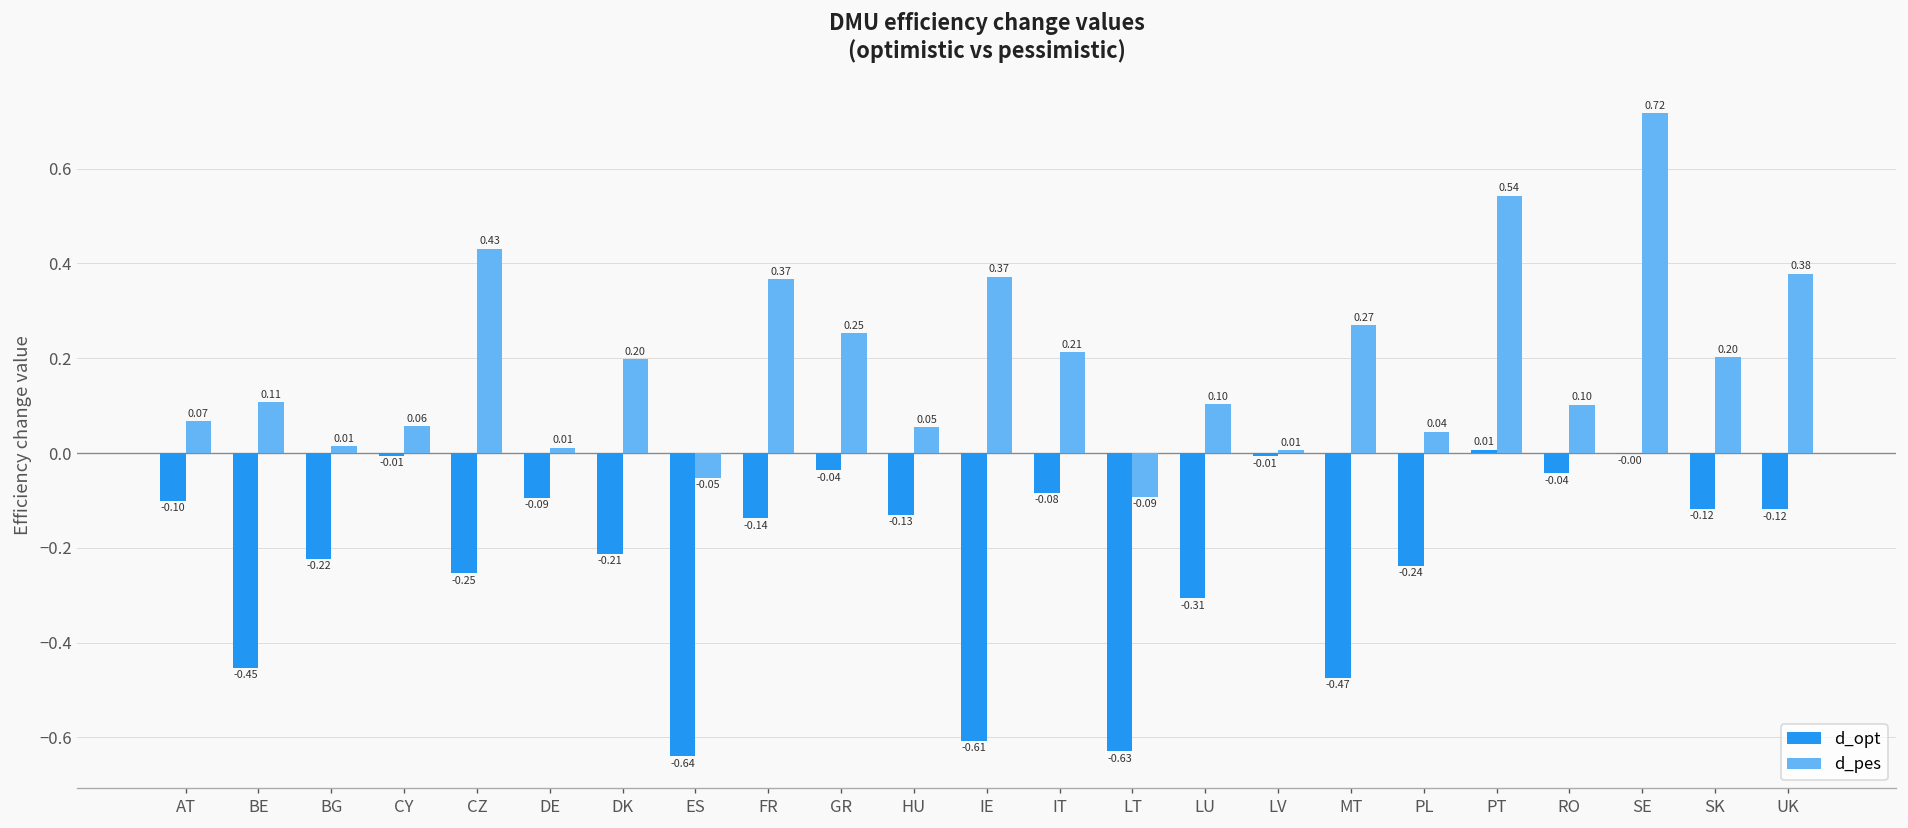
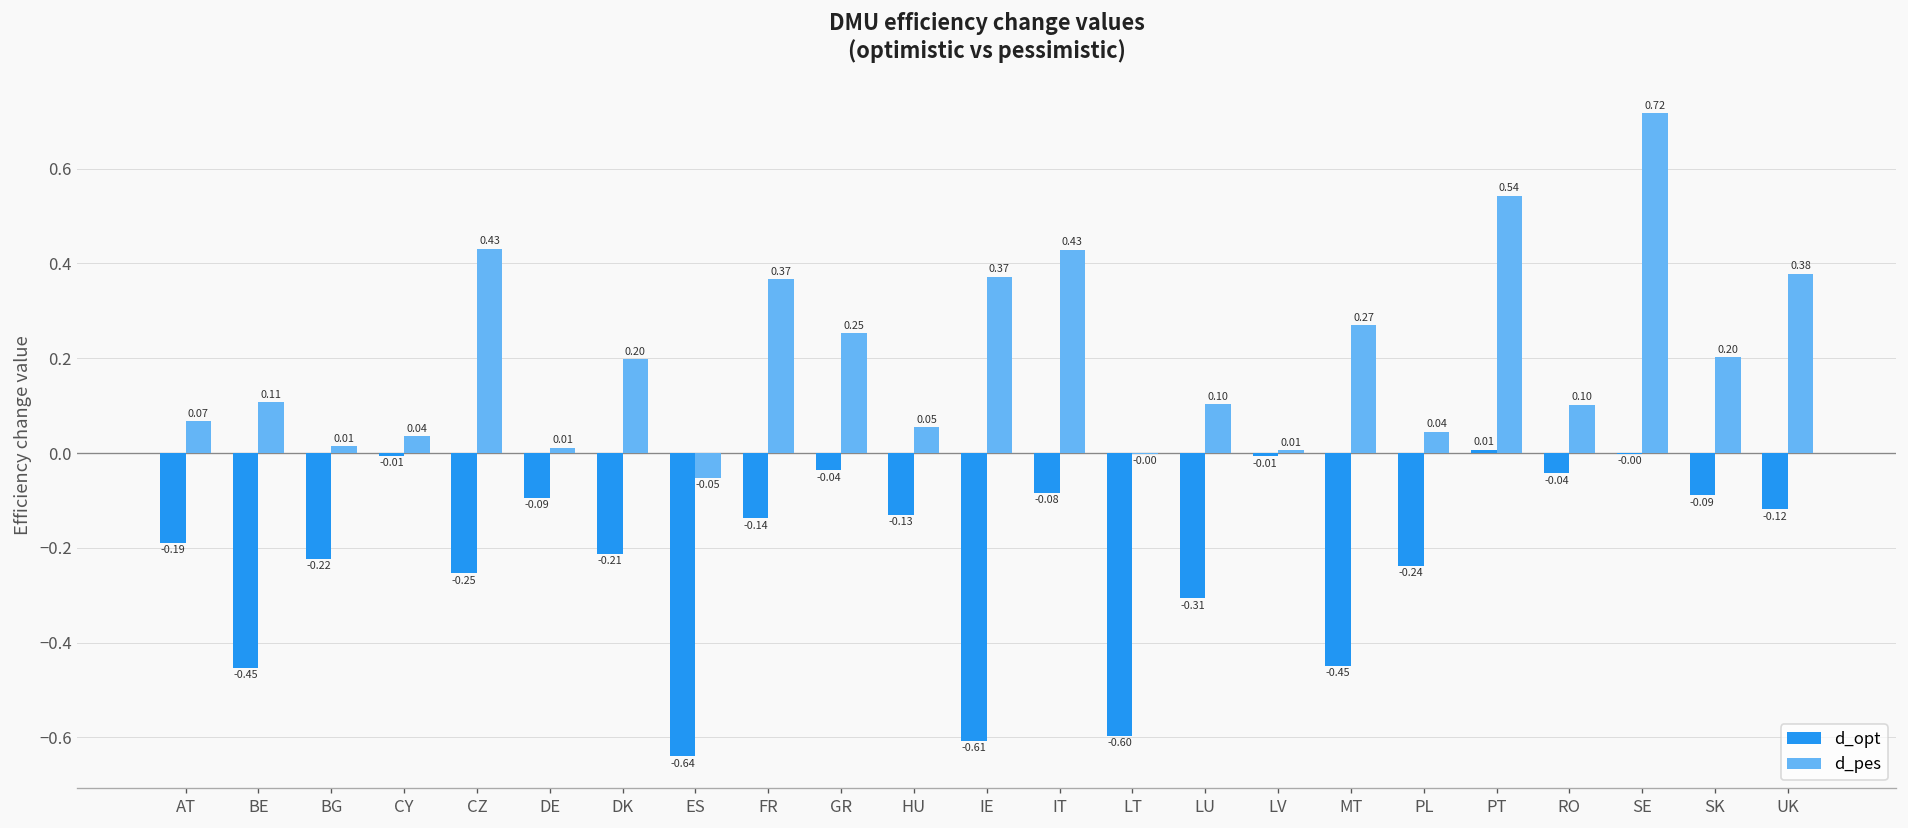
  {
    "d_opt": {
-     "AT": -0.10,
+     "AT": -0.19,
      "BE": -0.45,
      "BG": -0.22,
      "CY": -0.01,
      "CZ": -0.25,
      "DE": -0.09,
      "DK": -0.21,
      "ES": -0.64,
      "FR": -0.14,
      "GR": -0.04,
      "HU": -0.13,
      "IE": -0.61,
      "IT": -0.08,
-     "LT": -0.63,
+     "LT": -0.60,
      "LU": -0.31,
      "LV": -0.01,
-     "MT": -0.47,
+     "MT": -0.45,
      "PL": -0.24,
      "PT": 0.01,
      "RO": -0.04,
      "SE": -0.00,
-     "SK": -0.12,
+     "SK": -0.09,
      "UK": -0.12
    },
    "d_pes": {
      "AT": 0.07,
      "BE": 0.11,
      "BG": 0.01,
-     "CY": 0.06,
+     "CY": 0.04,
      "CZ": 0.43,
      "DE": 0.01,
      "DK": 0.20,
      "ES": -0.05,
      "FR": 0.37,
      "GR": 0.25,
      "HU": 0.05,
      "IE": 0.37,
-     "IT": 0.21,
-     "LT": -0.09,
+     "IT": 0.43,
+     "LT": -0.00,
      "LU": 0.10,
      "LV": 0.01,
      "MT": 0.27,
      "PL": 0.04,
      "PT": 0.54,
      "RO": 0.10,
      "SE": 0.72,
      "SK": 0.20,
      "UK": 0.38
    }
  }
